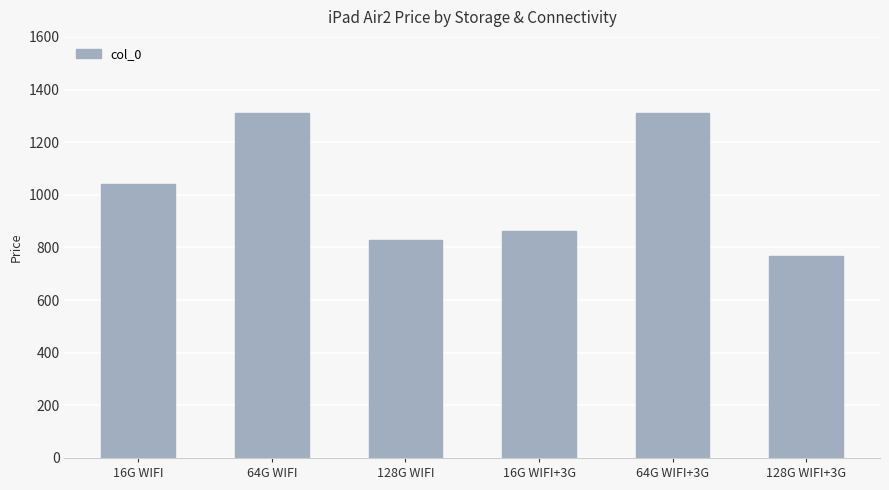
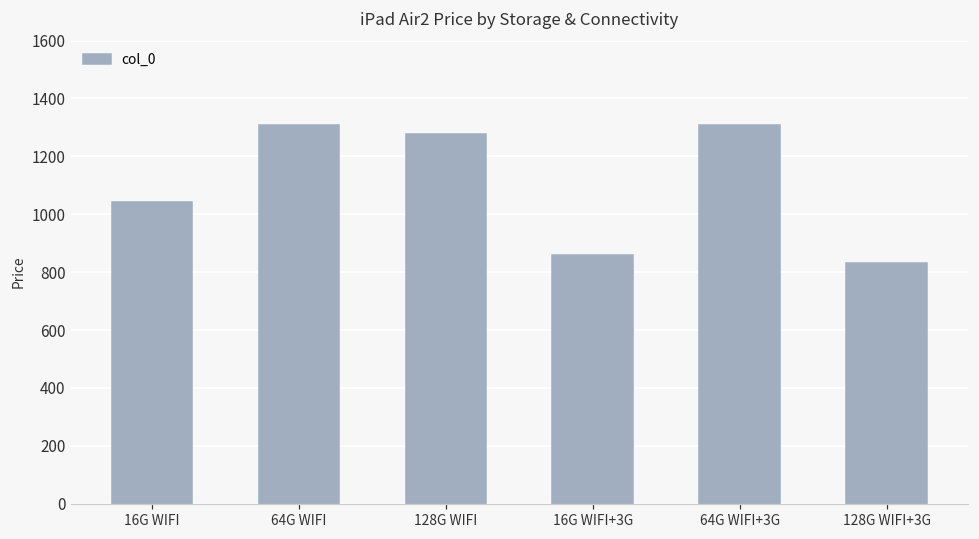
  {
    "16G WIFI": 1040,
    "64G WIFI": 1310,
-   "128G WIFI": 830,
+   "128G WIFI": 1280,
    "16G WIFI+3G": 860,
    "64G WIFI+3G": 1310,
-   "128G WIFI+3G": 770
+   "128G WIFI+3G": 830
  }
